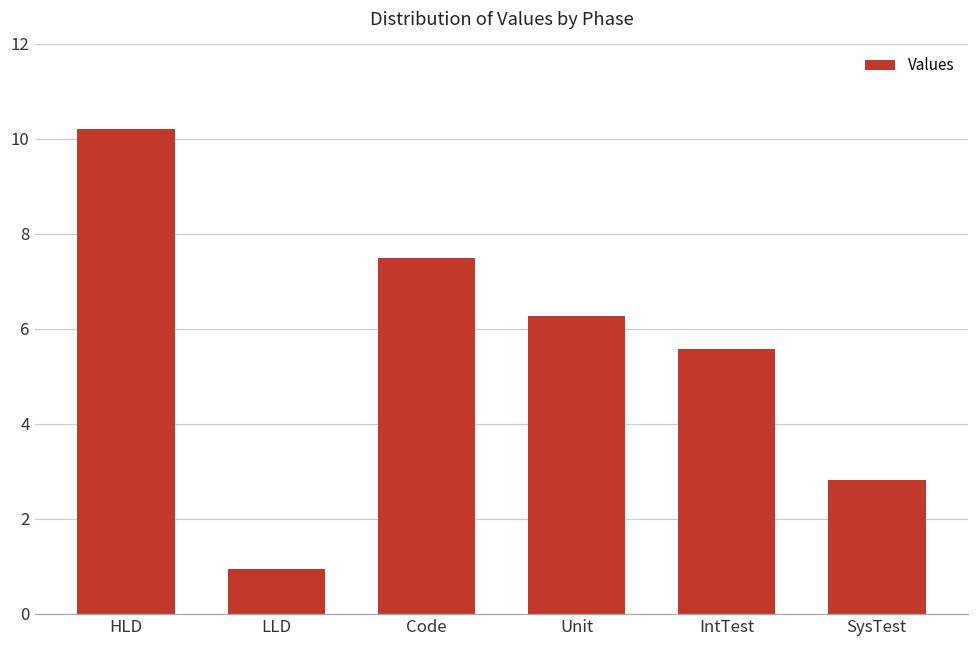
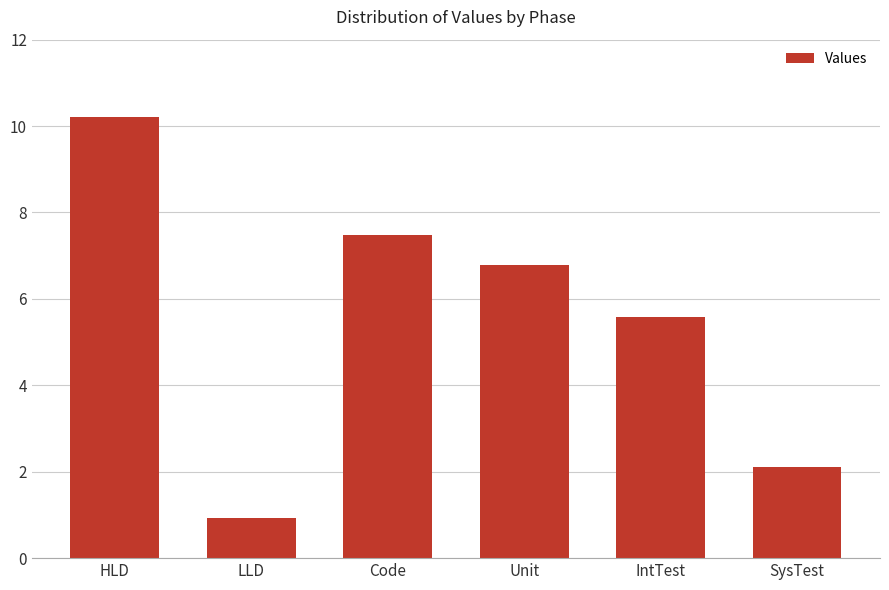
  {
    "HLD": 10.2,
    "LLD": 0.9,
    "Code": 7.5,
-   "Unit": 6.3,
+   "Unit": 6.8,
    "IntTest": 5.6,
-   "SysTest": 2.8
+   "SysTest": 2.1
  }
